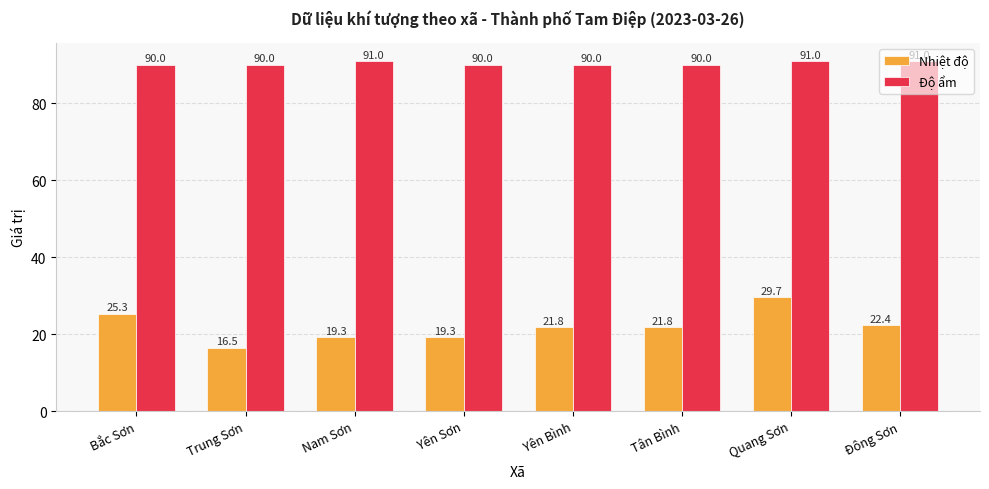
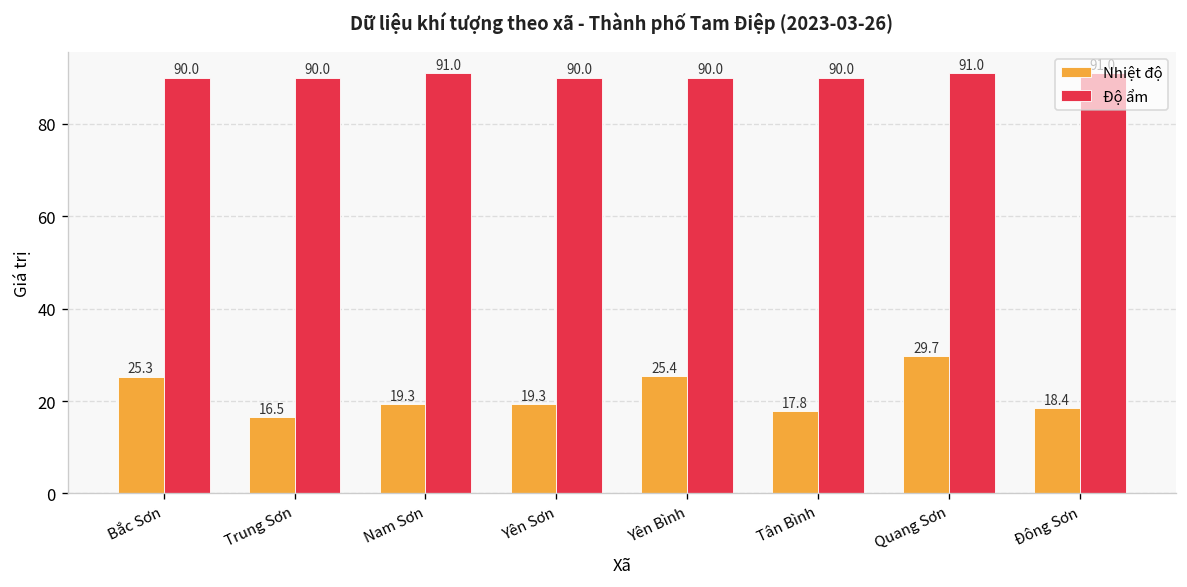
  {
    "Nhiệt độ": {
      "Bắc Sơn": 25.3,
      "Trung Sơn": 16.5,
      "Nam Sơn": 19.3,
      "Yên Sơn": 19.3,
-     "Yên Bình": 21.8,
-     "Tân Bình": 21.8,
+     "Yên Bình": 25.4,
+     "Tân Bình": 17.8,
      "Quang Sơn": 29.7,
-     "Đông Sơn": 22.4
+     "Đông Sơn": 18.4
    },
    "Độ ẩm": {
      "Bắc Sơn": 90.0,
      "Trung Sơn": 90.0,
      "Nam Sơn": 91.0,
      "Yên Sơn": 90.0,
      "Yên Bình": 90.0,
      "Tân Bình": 90.0,
      "Quang Sơn": 91.0
    }
  }
